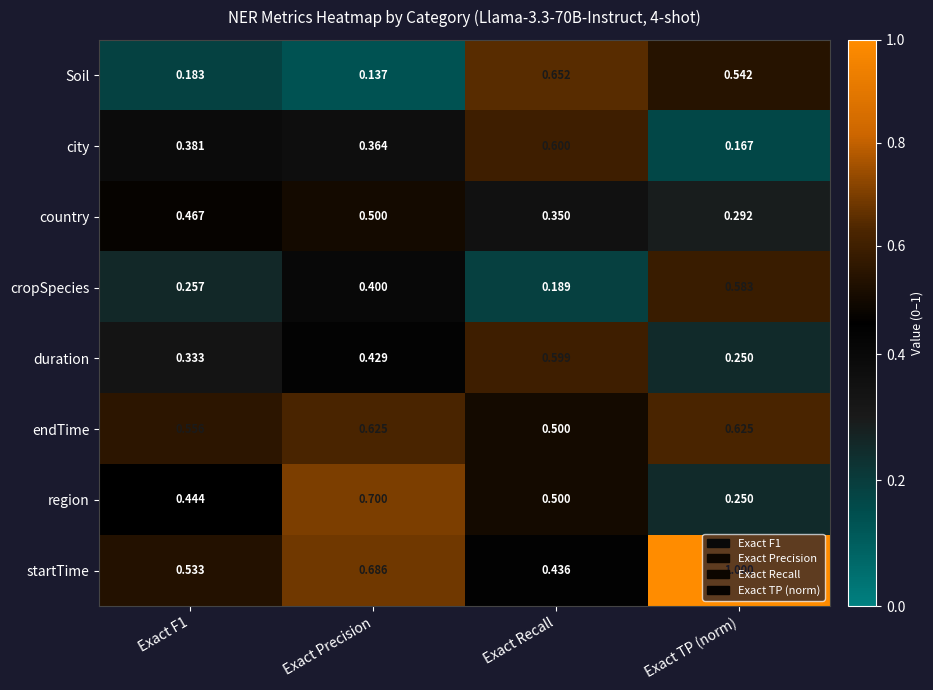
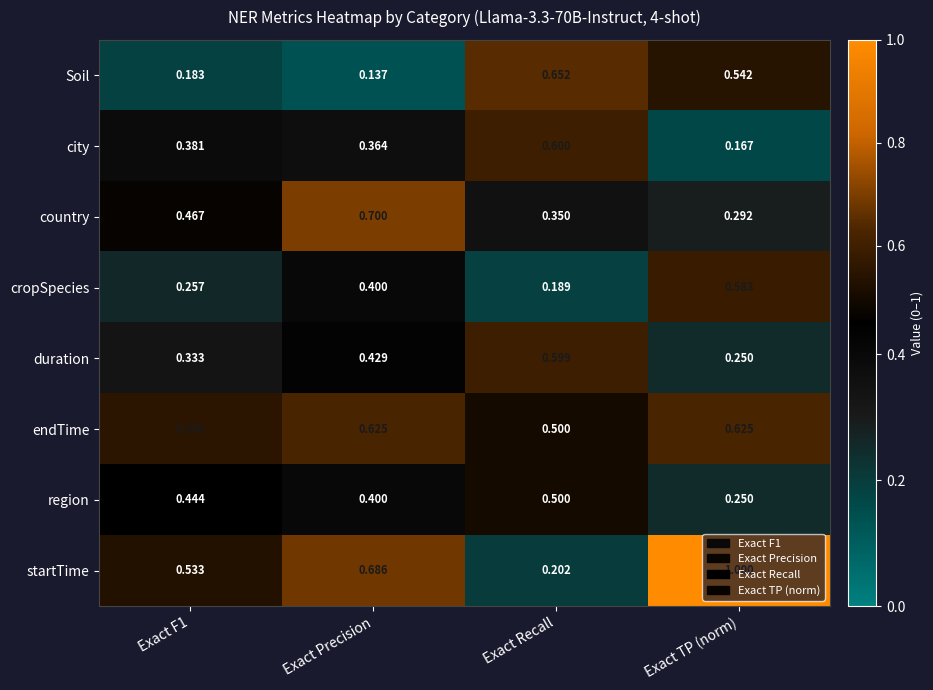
  {
    "Soil": {
      "Exact F1": 0.183,
      "Exact Precision": 0.137,
      "Exact Recall": 0.652,
      "Exact TP (norm)": 0.542
    },
    "city": {
      "Exact F1": 0.381,
      "Exact Precision": 0.364,
      "Exact TP (norm)": 0.167
    },
    "country": {
      "Exact F1": 0.467,
-     "Exact Precision": 0.500,
+     "Exact Precision": 0.700,
      "Exact Recall": 0.350,
      "Exact TP (norm)": 0.292
    },
    "cropSpecies": {
      "Exact F1": 0.257,
      "Exact Precision": 0.400,
      "Exact Recall": 0.189
    },
    "duration": {
      "Exact F1": 0.333,
      "Exact Precision": 0.429,
      "Exact TP (norm)": 0.250
    },
    "endTime": {
      "Exact Recall": 0.500
    },
    "region": {
      "Exact F1": 0.444,
-     "Exact Precision": 0.700,
+     "Exact Precision": 0.400,
      "Exact Recall": 0.500,
      "Exact TP (norm)": 0.250
    },
    "startTime": {
      "Exact F1": 0.533,
      "Exact Precision": 0.686,
-     "Exact Recall": 0.436
+     "Exact Recall": 0.202
    }
  }
